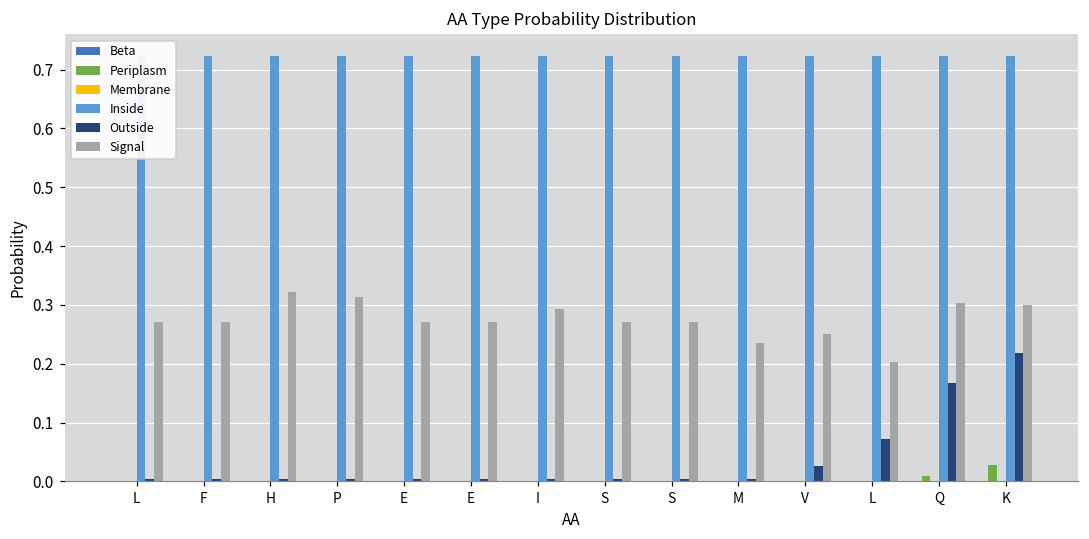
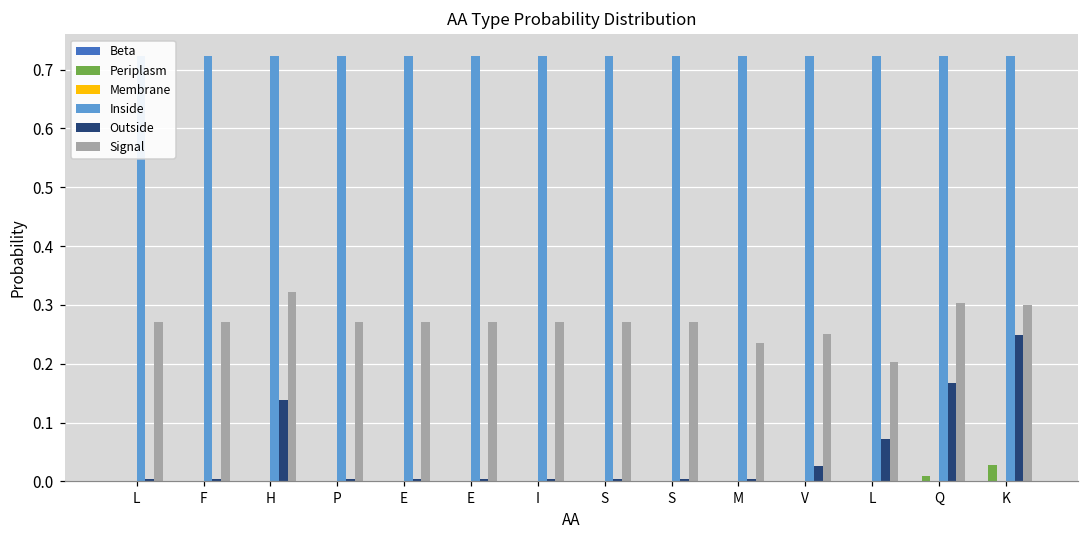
  {
    "Periplasm": {
      "F": 0.00,
      "H": 0.00,
      "P": 0.00,
      "I": 0.00,
      "M": 0.00,
      "Q": 0.01,
      "K": 0.03
    },
    "Membrane": {
      "F": 0.00,
      "H": 0.00,
      "P": 0.00,
      "I": 0.00,
      "M": 0.00,
      "V": 0.00,
      "Q": 0.00,
      "K": 0.00
    },
    "Outside": {
      "F": 0.00,
-     "H": 0.00,
+     "H": 0.14,
      "P": 0.00,
      "I": 0.00,
      "M": 0.00,
      "V": 0.03,
      "Q": 0.17,
-     "K": 0.22
+     "K": 0.25
    },
    "Signal": {
      "F": 0.27,
      "H": 0.32,
-     "P": 0.31,
-     "I": 0.29,
+     "P": 0.27,
+     "I": 0.27,
      "M": 0.24,
      "V": 0.25,
      "Q": 0.30,
      "K": 0.30
    }
  }
